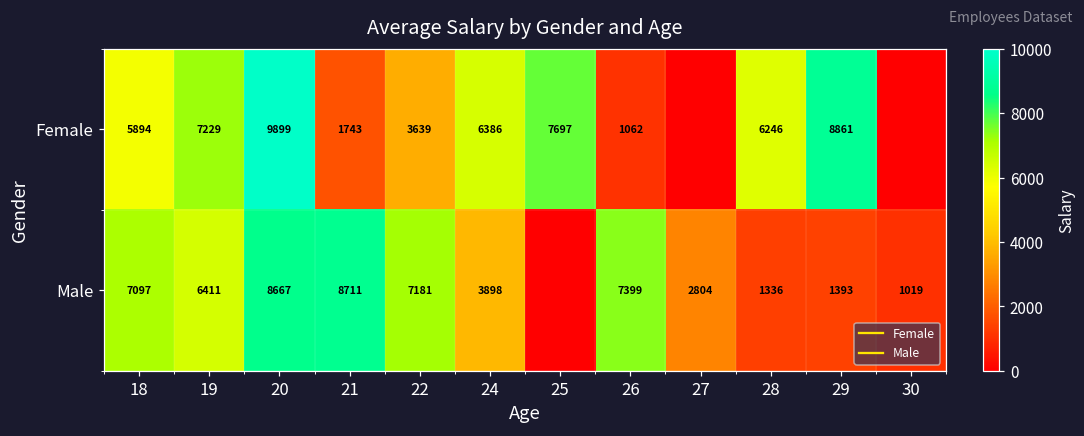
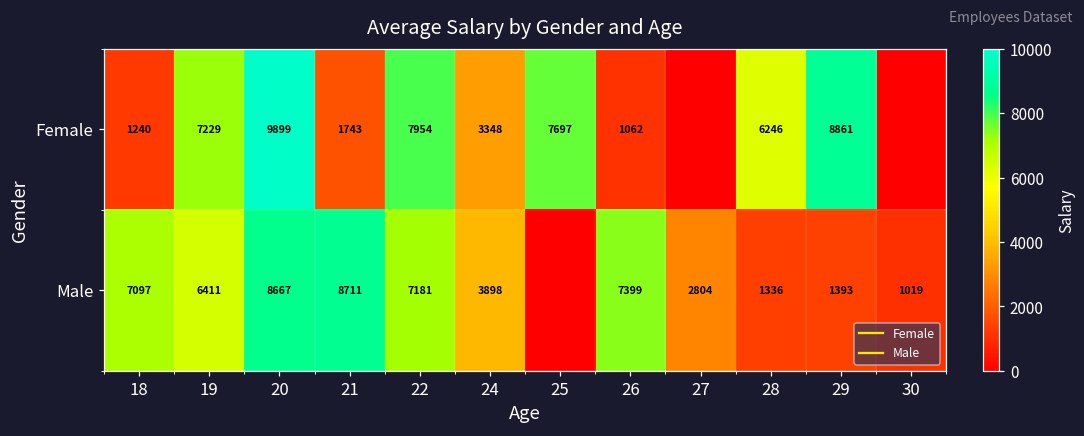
  {
    "Female": {
-     "18": 5894,
+     "18": 1240,
      "19": 7229,
      "20": 9899,
      "21": 1743,
-     "22": 3639,
-     "24": 6386,
+     "22": 7954,
+     "24": 3348,
      "25": 7697,
      "26": 1062,
      "28": 6246,
      "29": 8861
    },
    "Male": {
      "18": 7097,
      "19": 6411,
      "20": 8667,
      "21": 8711,
      "22": 7181,
      "24": 3898,
      "26": 7399,
      "27": 2804,
      "28": 1336,
      "29": 1393,
      "30": 1019
    }
  }
